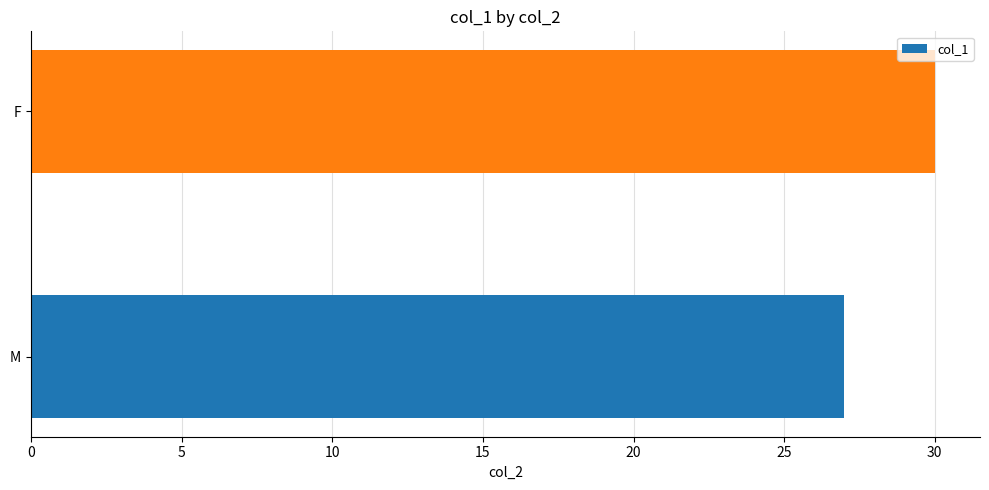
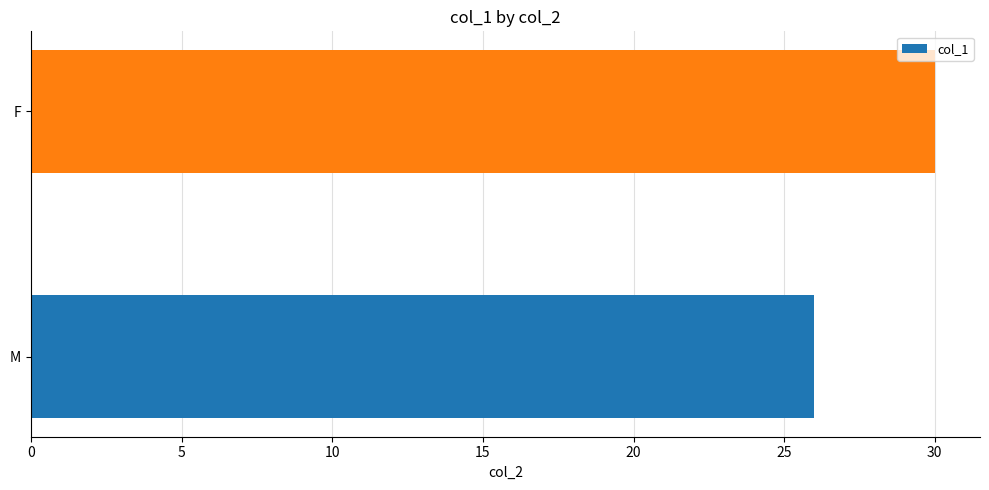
  {
    "F": 30,
-   "M": 27
+   "M": 26
  }
